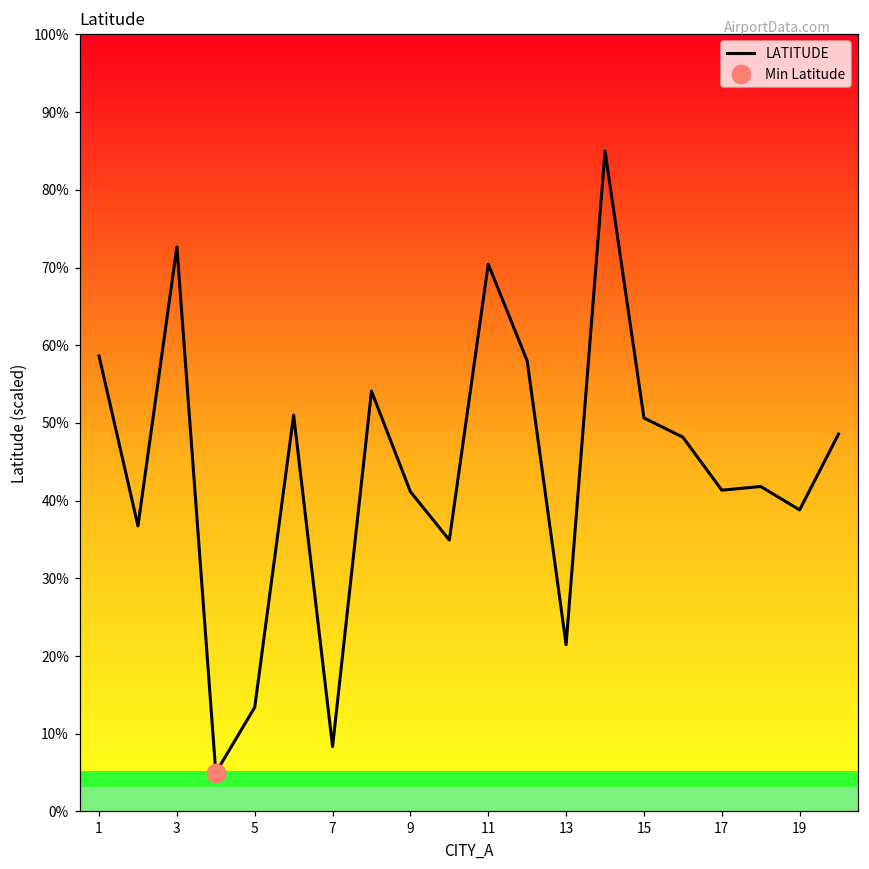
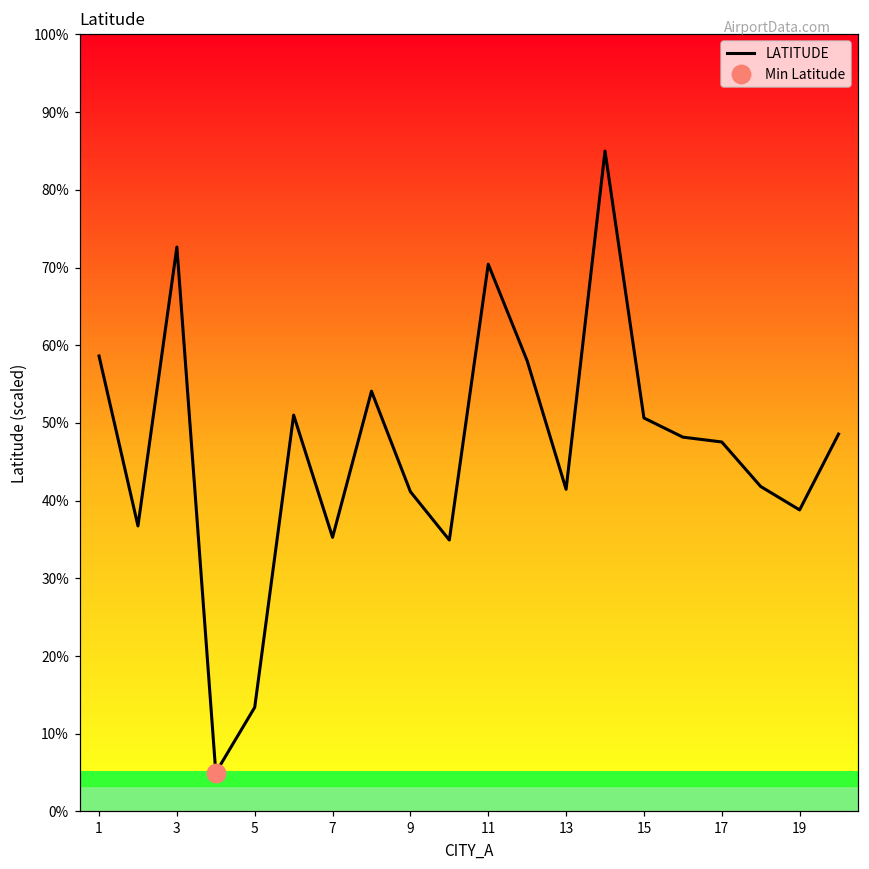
  {
    "LATITUDE": {
      "1": "59%",
      "3": "73%",
      "5": "13%",
-     "7": "8%",
+     "7": "35%",
      "9": "41%",
      "11": "70%",
-     "13": "21%",
+     "13": "41%",
      "15": "51%",
-     "17": "41%",
+     "17": "48%",
      "19": "39%"
    }
  }
